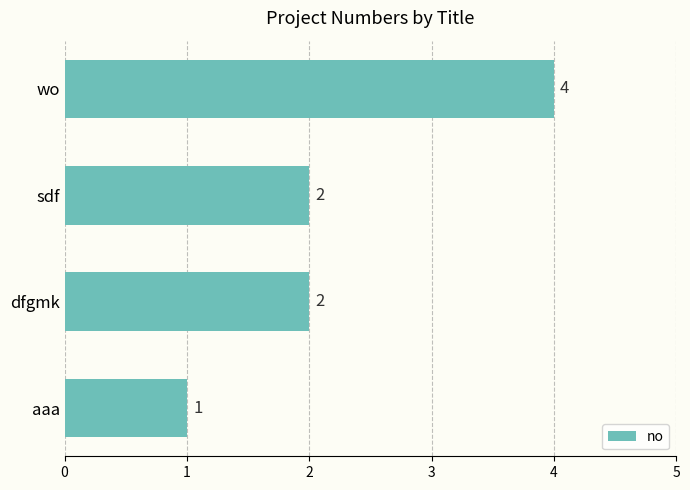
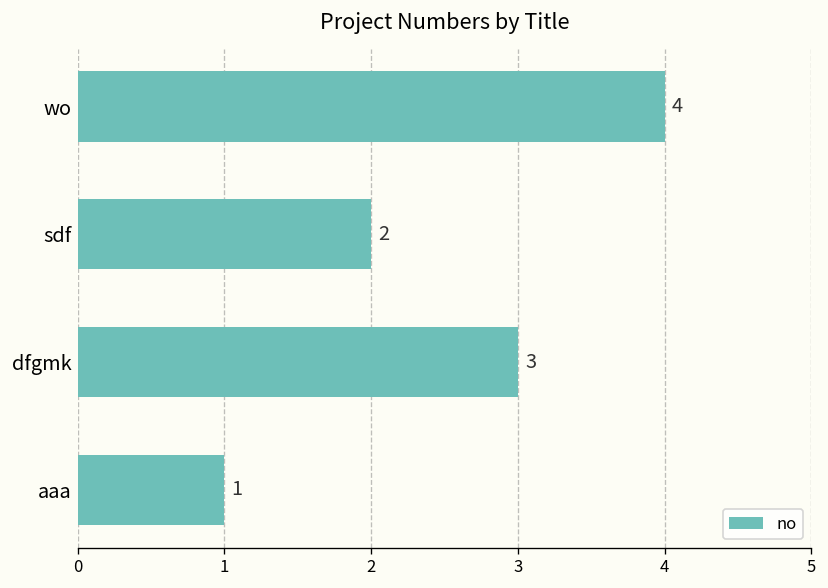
  {
    "wo": 4,
    "sdf": 2,
-   "dfgmk": 2,
+   "dfgmk": 3,
    "aaa": 1
  }
